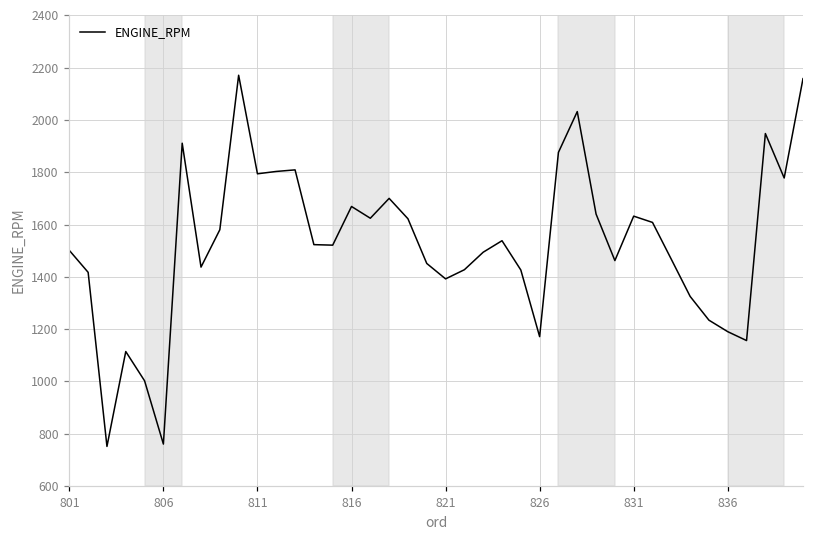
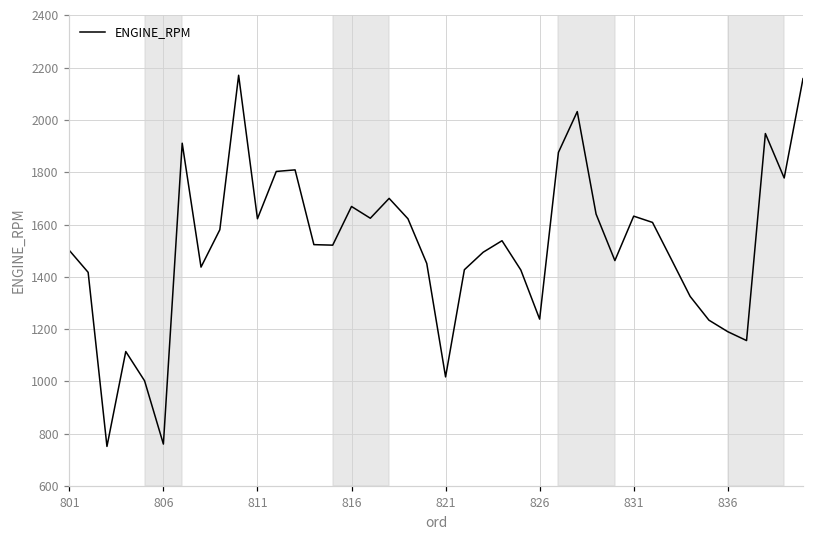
  {
    "801": 1500,
    "806": 760,
-   "811": 1790,
+   "811": 1620,
    "816": 1670,
-   "821": 1390,
-   "826": 1170,
+   "821": 1020,
+   "826": 1240,
    "831": 1630,
    "836": 1190
  }
